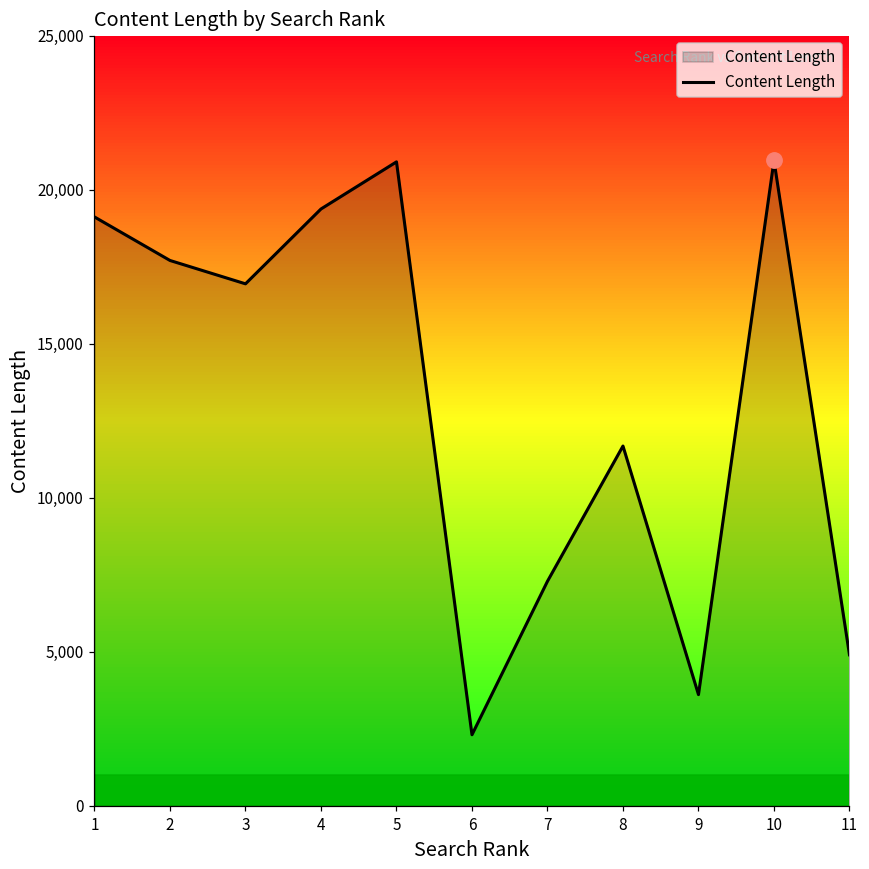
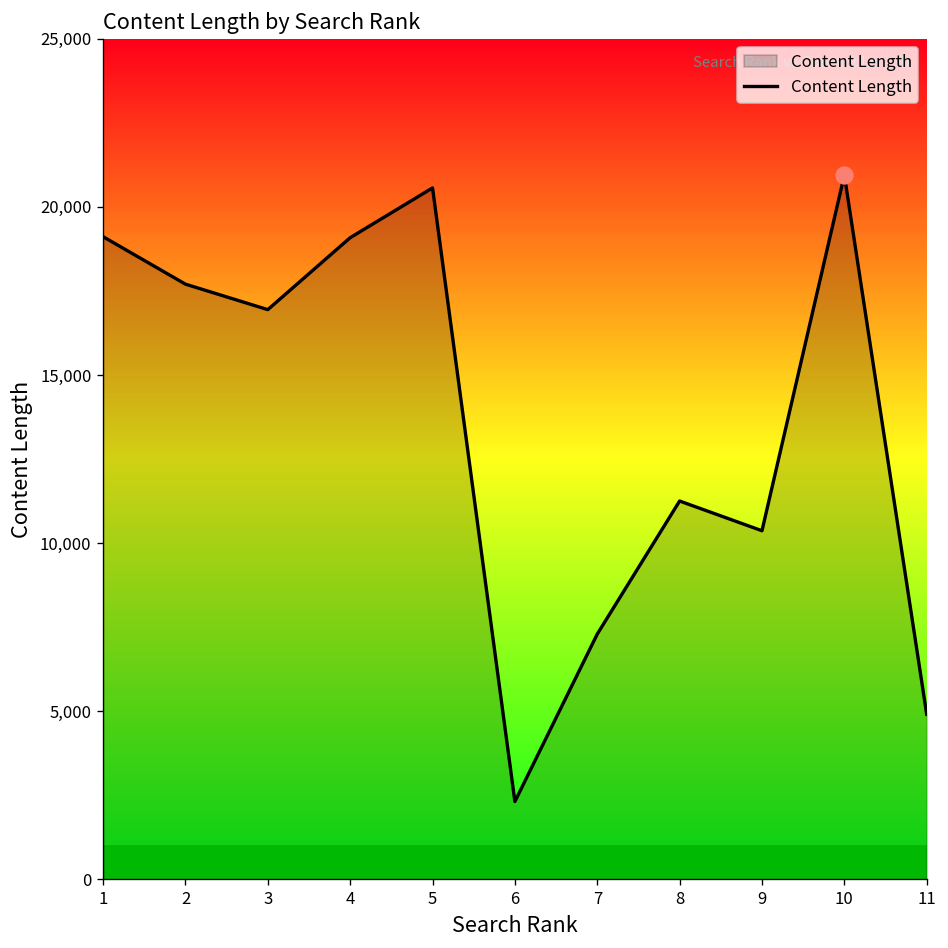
  {
    "Content Length": {
      "1": "19,100",
      "2": "17,700",
      "3": "16,900",
-     "4": "19,400",
-     "5": "20,900",
+     "4": "19,100",
+     "5": "20,600",
      "6": "2,300",
      "7": "7,300",
-     "8": "11,700",
-     "9": "3,600",
+     "8": "11,300",
+     "9": "10,400",
      "11": "4,900"
    }
  }
